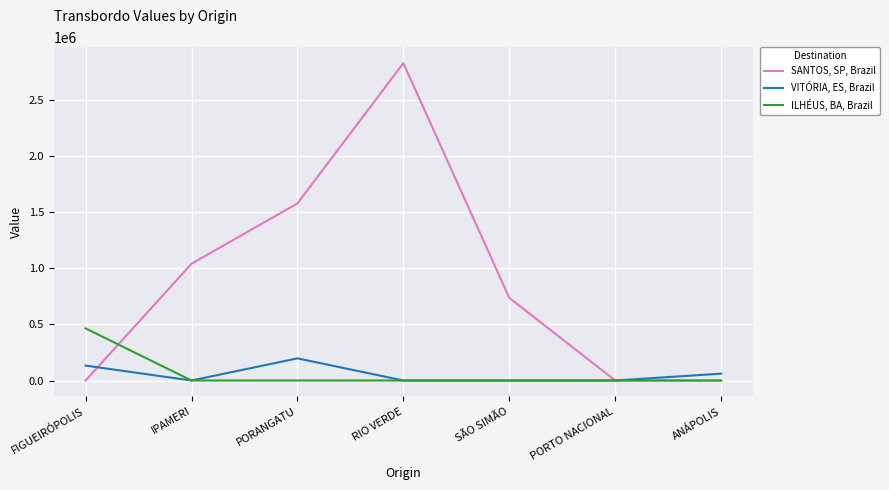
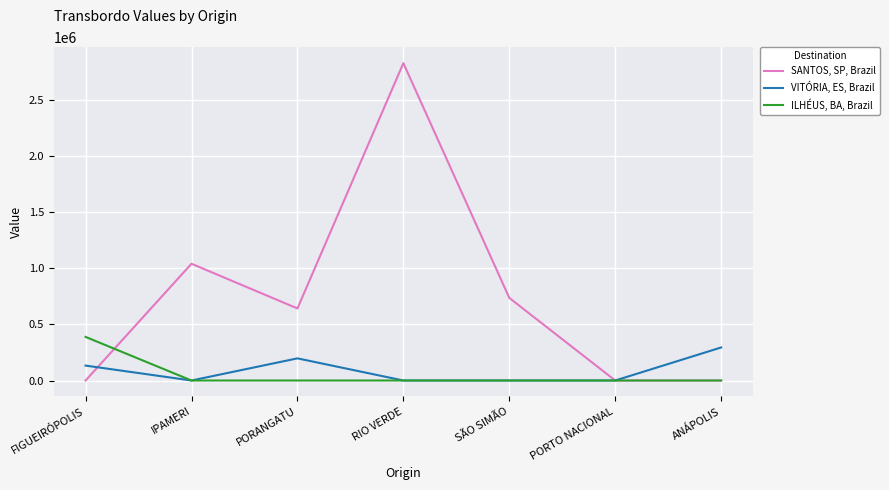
  {
    "SANTOS, SP, Brazil": {
      "FIGUEIRÓPOLIS": 0,
      "IPAMERI": 1040000,
-     "PORANGATU": 1580000,
+     "PORANGATU": 640000,
      "RIO VERDE": 2830000,
      "SÃO SIMÃO": 740000
    },
    "VITÓRIA, ES, Brazil": {
      "FIGUEIRÓPOLIS": 130000,
      "PORANGATU": 200000,
-     "ANÁPOLIS": 60000
+     "ANÁPOLIS": 290000
    },
    "ILHÉUS, BA, Brazil": {
-     "FIGUEIRÓPOLIS": 470000,
+     "FIGUEIRÓPOLIS": 390000,
      "PORANGATU": 0
    }
  }
